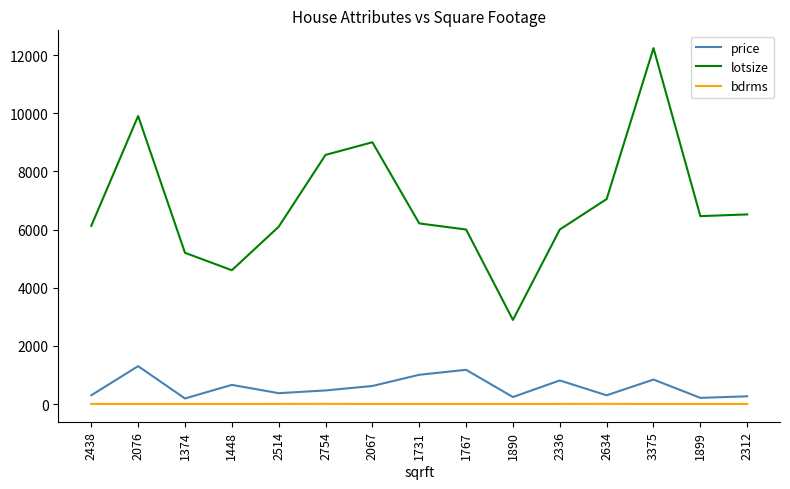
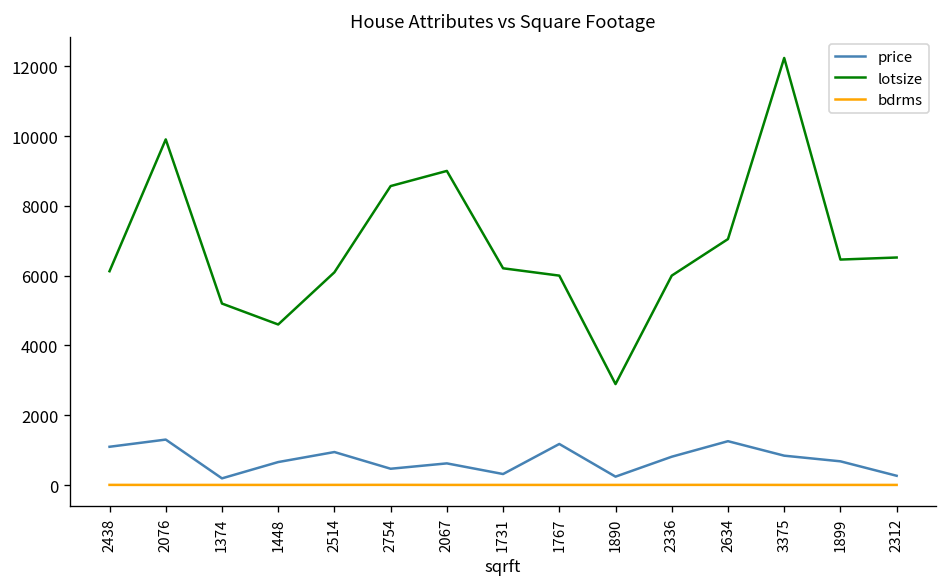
  {
    "price": {
-     "2438": 300,
+     "2438": 1100,
      "2076": 1300,
      "1374": 200,
      "1448": 700,
-     "2514": 400,
+     "2514": 900,
      "2754": 500,
      "2067": 600,
-     "1731": 1000,
+     "1731": 300,
      "1767": 1200,
      "1890": 200,
      "2336": 800,
-     "2634": 300,
+     "2634": 1300,
      "3375": 800,
-     "1899": 200,
+     "1899": 700,
      "2312": 300
    },
    "lotsize": {
      "2438": 6100,
      "2076": 9900,
      "1374": 5200,
      "1448": 4600,
      "2514": 6100,
      "2754": 8600,
      "2067": 9000,
      "1731": 6200,
      "1767": 6000,
      "1890": 2900,
      "2336": 6000,
      "2634": 7000,
      "3375": 12200,
      "1899": 6500,
      "2312": 6500
    },
    "bdrms": {
      "2438": 0,
      "2076": 0,
      "1374": 0,
      "1448": 0,
      "2514": 0,
      "2754": 0,
      "2067": 0,
      "1731": 0,
      "1767": 0,
      "1890": 0,
      "2336": 0,
      "2634": 0,
      "3375": 0,
      "1899": 0,
      "2312": 0
    }
  }
